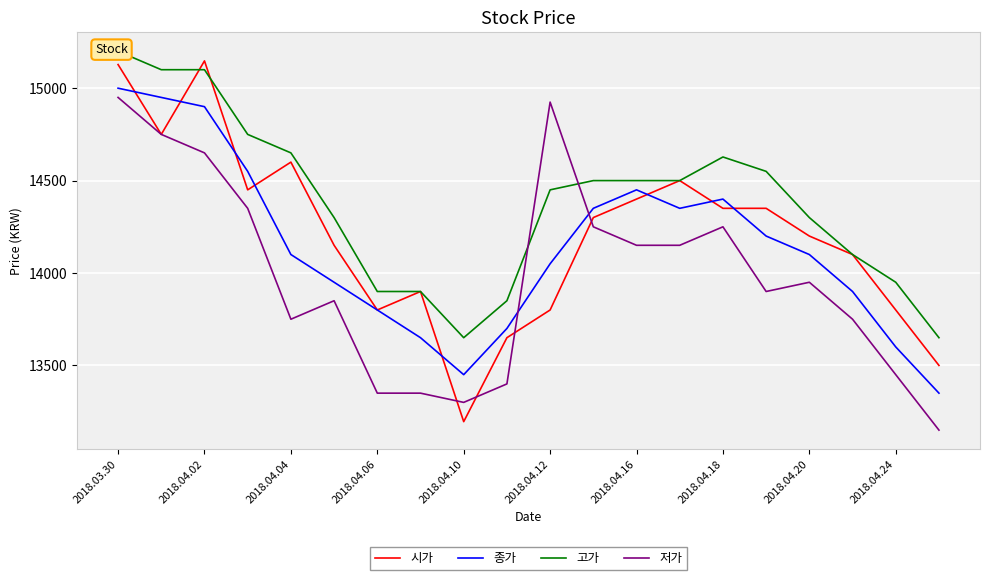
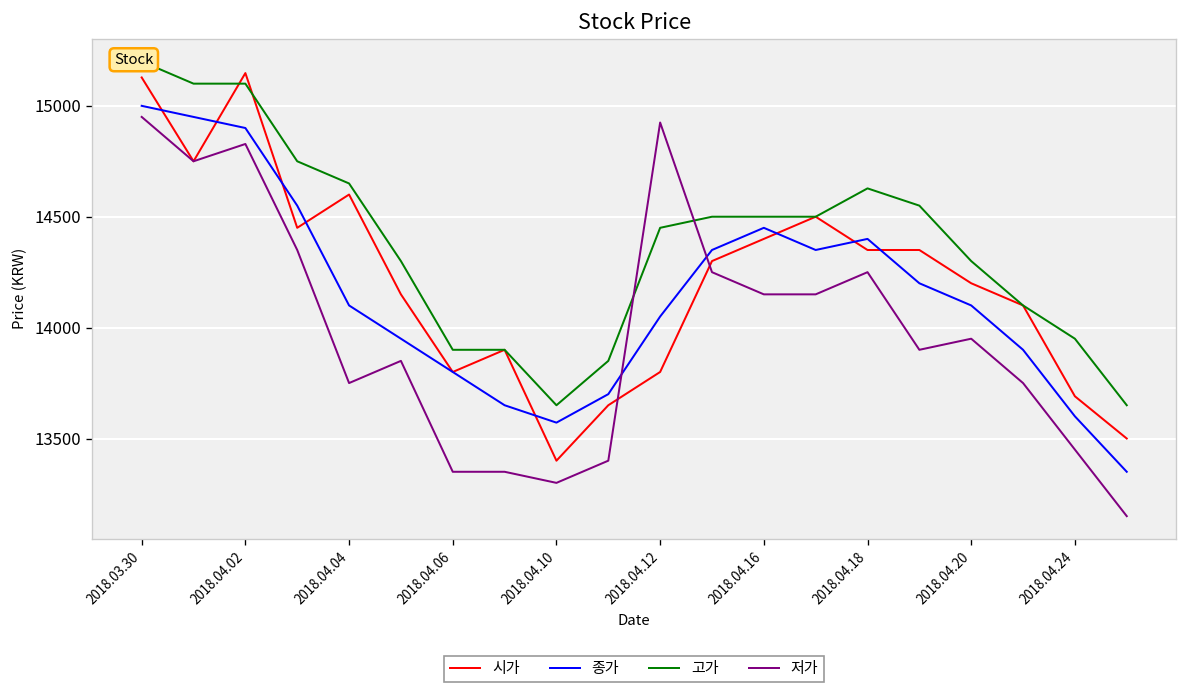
  {
    "시가": {
      "2018.03.30": 15130,
      "2018.04.02": 15150,
      "2018.04.04": 14600,
-     "2018.04.10": 13200,
+     "2018.04.10": 13400,
      "2018.04.12": 13800,
      "2018.04.16": 14400,
      "2018.04.18": 14350,
      "2018.04.20": 14200,
-     "2018.04.24": 13800
+     "2018.04.24": 13690
    },
    "종가": {
      "2018.03.30": 15000,
      "2018.04.02": 14900,
      "2018.04.04": 14100,
-     "2018.04.10": 13450,
+     "2018.04.10": 13570,
      "2018.04.12": 14050,
      "2018.04.16": 14450,
      "2018.04.18": 14400,
      "2018.04.20": 14100,
      "2018.04.24": 13600
    },
    "고가": {
      "2018.04.02": 15100,
      "2018.04.04": 14650,
      "2018.04.06": 13900,
      "2018.04.10": 13650,
      "2018.04.12": 14450,
      "2018.04.16": 14500,
      "2018.04.18": 14630,
      "2018.04.20": 14300,
      "2018.04.24": 13950
    },
    "저가": {
      "2018.03.30": 14950,
-     "2018.04.02": 14650,
+     "2018.04.02": 14830,
      "2018.04.04": 13750,
      "2018.04.06": 13350,
      "2018.04.10": 13300,
      "2018.04.12": 14920,
      "2018.04.16": 14150,
      "2018.04.18": 14250,
      "2018.04.20": 13950,
      "2018.04.24": 13450
    }
  }
